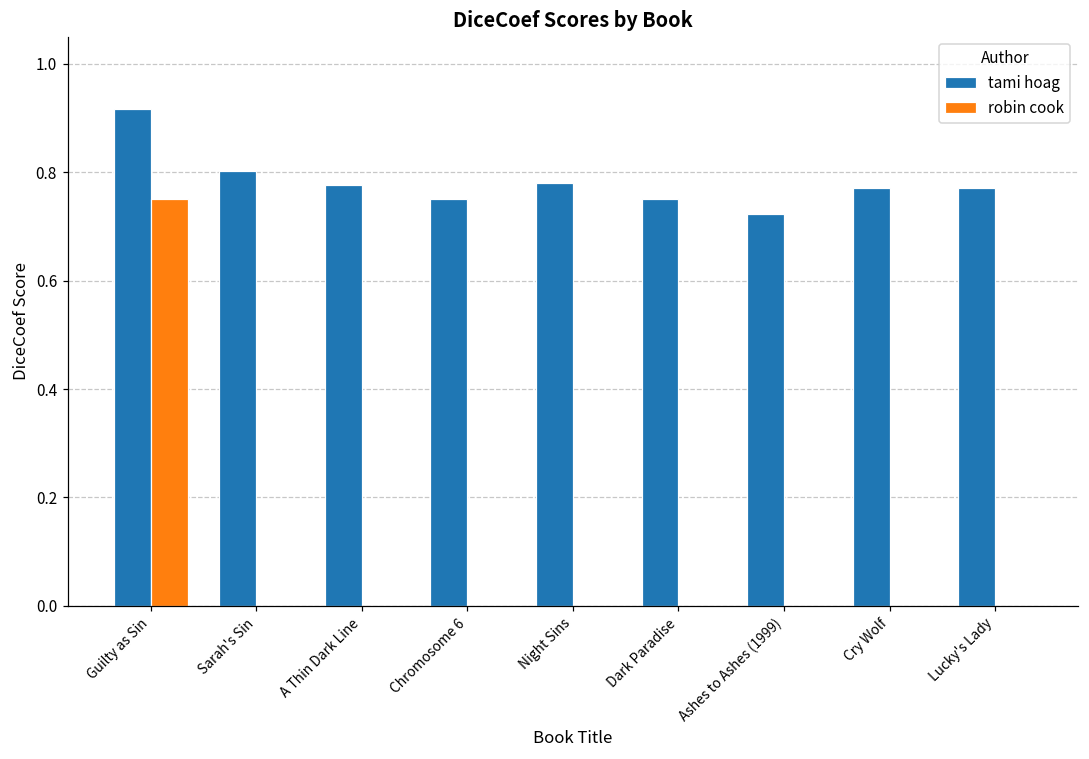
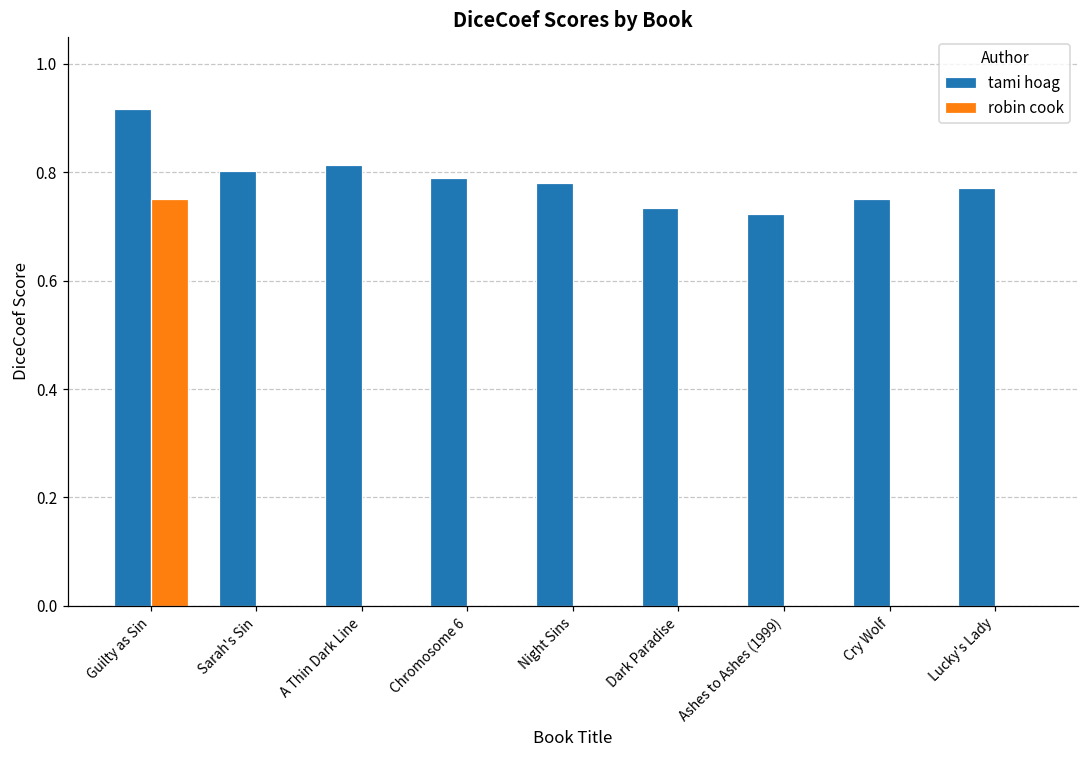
  {
    "tami hoag": {
      "Guilty as Sin": 0.92,
      "Sarah's Sin": 0.80,
-     "A Thin Dark Line": 0.78,
-     "Chromosome 6": 0.75,
+     "A Thin Dark Line": 0.81,
+     "Chromosome 6": 0.79,
      "Night Sins": 0.78,
-     "Dark Paradise": 0.75,
+     "Dark Paradise": 0.73,
      "Ashes to Ashes (1999)": 0.72,
-     "Cry Wolf": 0.77,
+     "Cry Wolf": 0.75,
      "Lucky's Lady": 0.77
    },
    "robin cook": {
      "Guilty as Sin": 0.75,
      "Sarah's Sin": 0.00,
      "A Thin Dark Line": 0.00,
      "Chromosome 6": 0.00,
      "Night Sins": 0.00,
      "Dark Paradise": 0.00,
      "Ashes to Ashes (1999)": 0.00,
      "Cry Wolf": 0.00,
      "Lucky's Lady": 0.00
    }
  }
